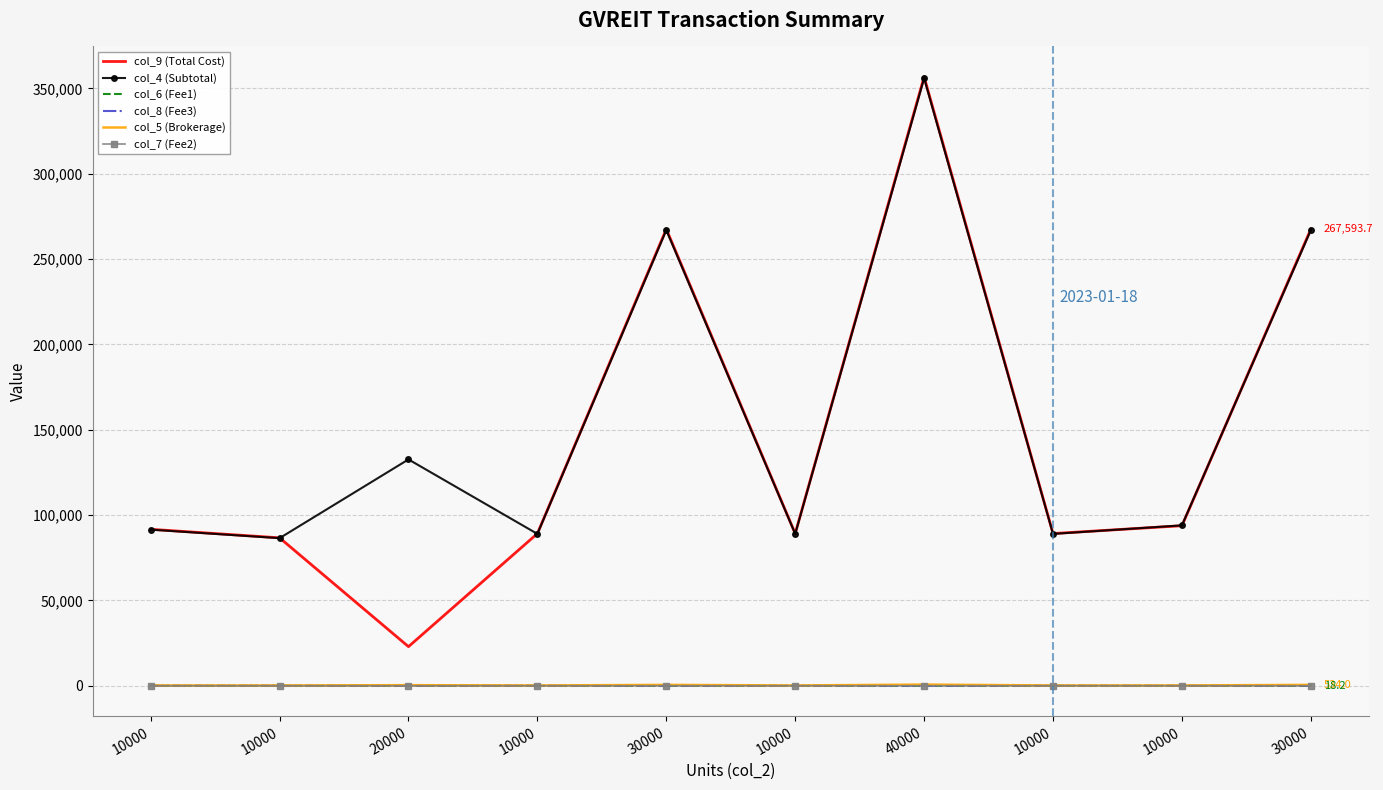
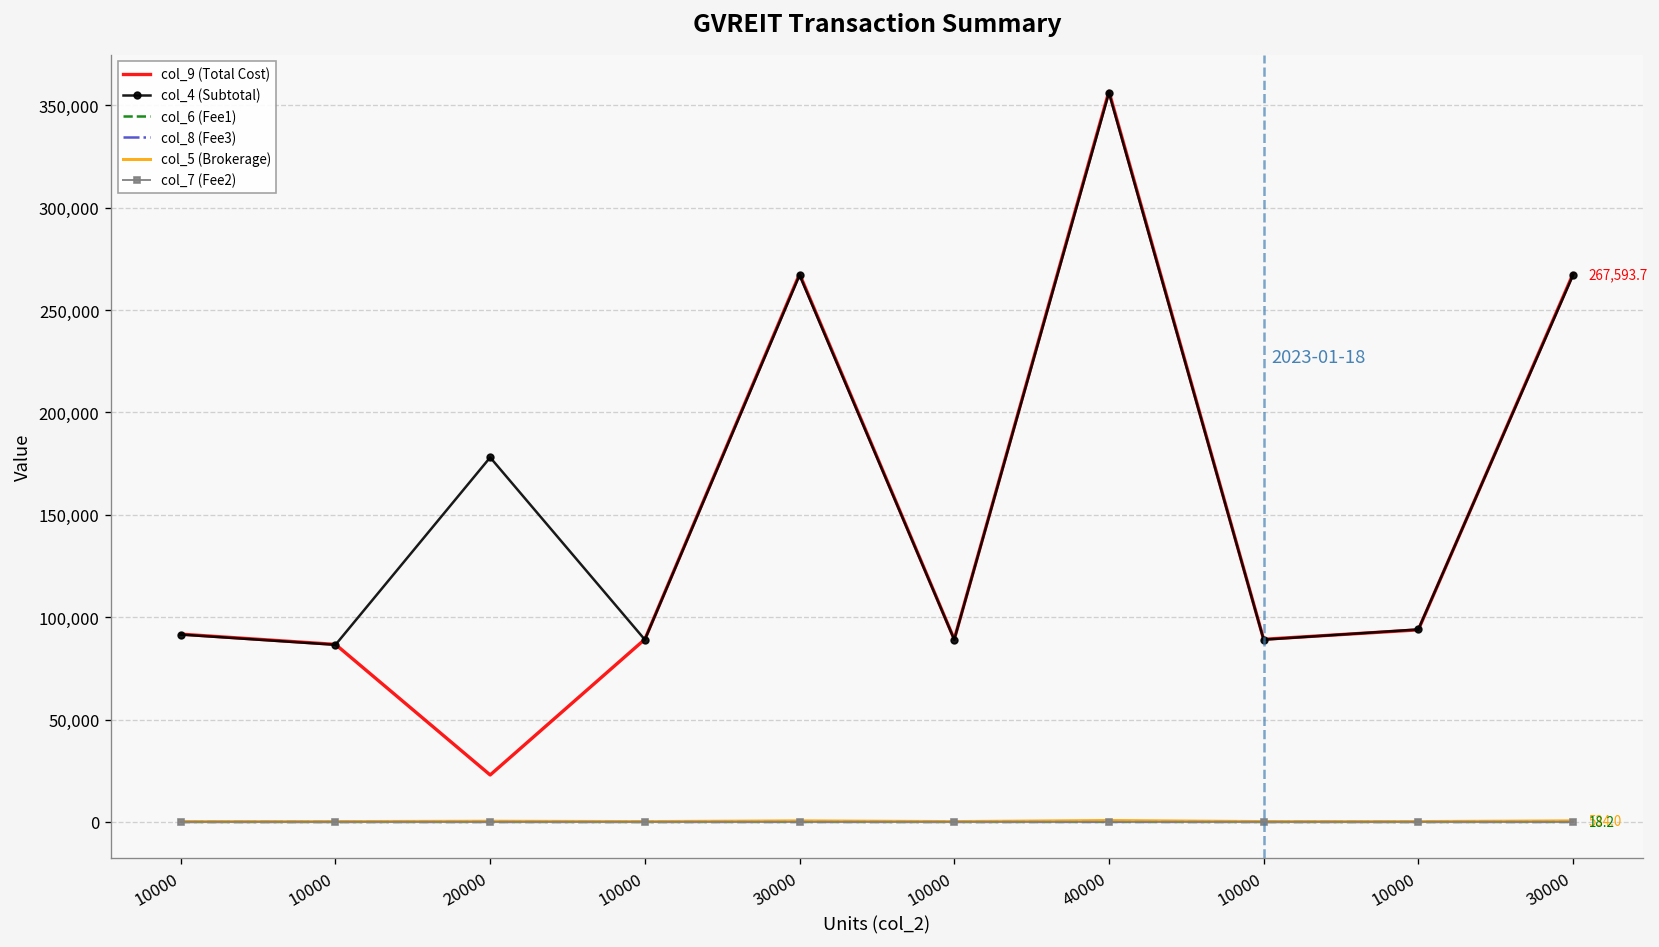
  {
    "col_9 (Total Cost)": {
      "20000": "23,000"
    },
    "col_4 (Subtotal)": {
-     "20000": "133,000"
+     "20000": "178,000"
    }
  }
